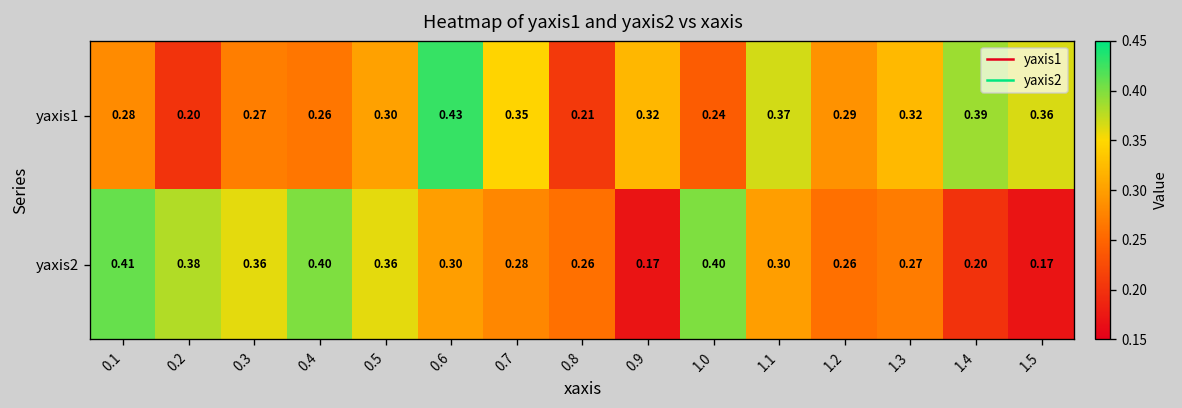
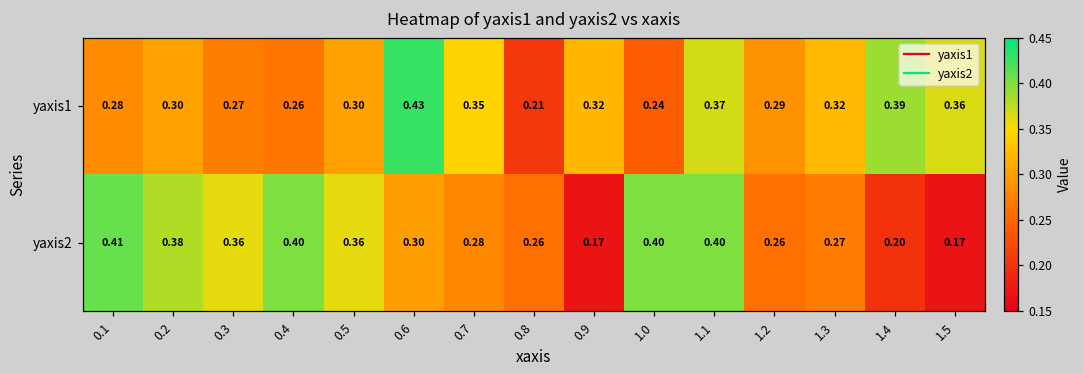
  {
    "yaxis1": {
      "0.1": 0.28,
-     "0.2": 0.20,
+     "0.2": 0.30,
      "0.3": 0.27,
      "0.4": 0.26,
      "0.5": 0.30,
      "0.6": 0.43,
      "0.7": 0.35,
      "0.8": 0.21,
      "0.9": 0.32,
      "1.0": 0.24,
      "1.1": 0.37,
      "1.2": 0.29,
      "1.3": 0.32,
      "1.4": 0.39,
      "1.5": 0.36
    },
    "yaxis2": {
      "0.1": 0.41,
      "0.2": 0.38,
      "0.3": 0.36,
      "0.4": 0.40,
      "0.5": 0.36,
      "0.6": 0.30,
      "0.7": 0.28,
      "0.8": 0.26,
      "0.9": 0.17,
      "1.0": 0.40,
-     "1.1": 0.30,
+     "1.1": 0.40,
      "1.2": 0.26,
      "1.3": 0.27,
      "1.4": 0.20,
      "1.5": 0.17
    }
  }
